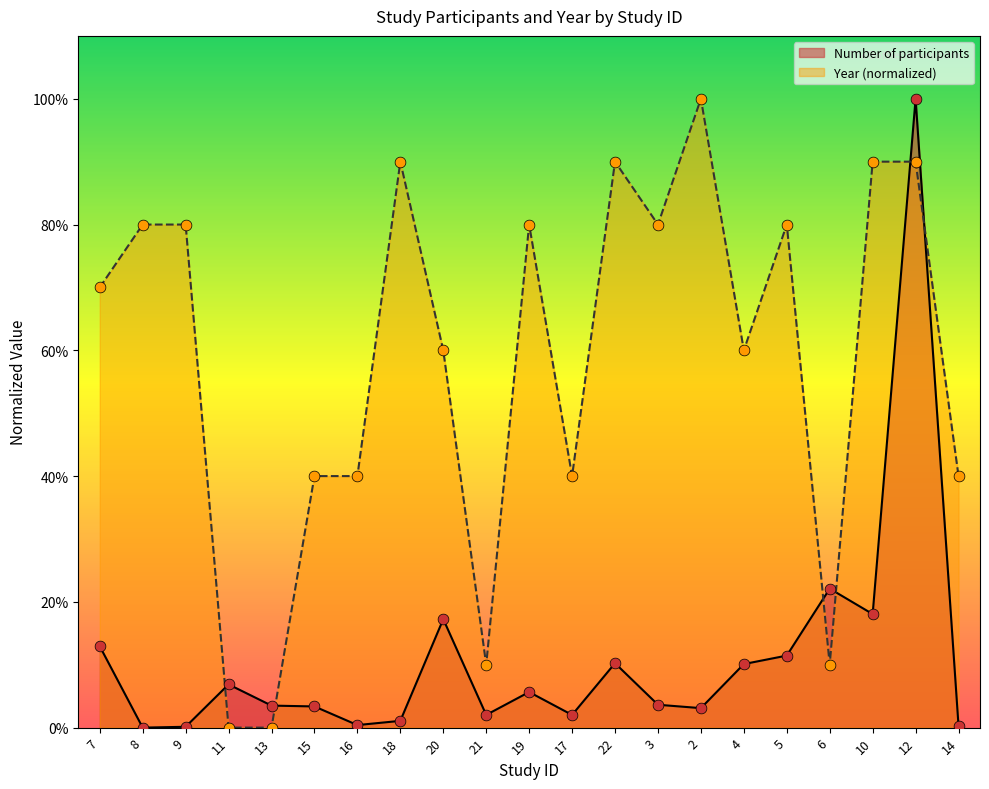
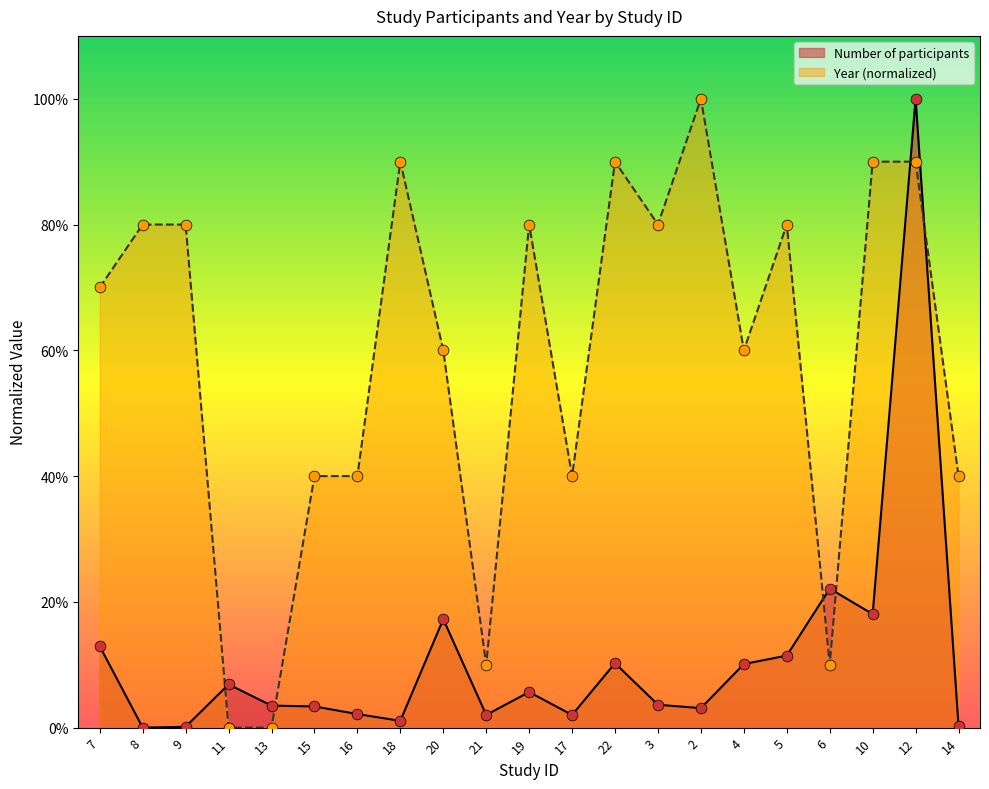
  {
    "Number of participants": {
      "7": "13%",
      "8": "0%",
      "9": "0%",
      "11": "7%",
      "13": "4%",
      "15": "3%",
-     "16": "0%",
+     "16": "2%",
      "18": "1%",
      "20": "17%",
      "21": "2%",
      "19": "6%",
      "17": "2%",
      "22": "10%",
      "3": "4%",
      "2": "3%",
      "4": "10%",
      "5": "11%",
      "6": "22%",
      "10": "18%",
      "12": "100%",
      "14": "0%"
    },
    "Year (normalized)": {
      "7": "70%",
      "8": "80%",
      "9": "80%",
      "11": "0%",
      "13": "0%",
      "15": "40%",
      "16": "40%",
      "18": "90%",
      "20": "60%",
      "21": "10%",
      "19": "80%",
      "17": "40%",
      "22": "90%",
      "3": "80%",
      "2": "100%",
      "4": "60%",
      "5": "80%",
      "6": "10%",
      "10": "90%",
      "12": "90%",
      "14": "40%"
    }
  }
